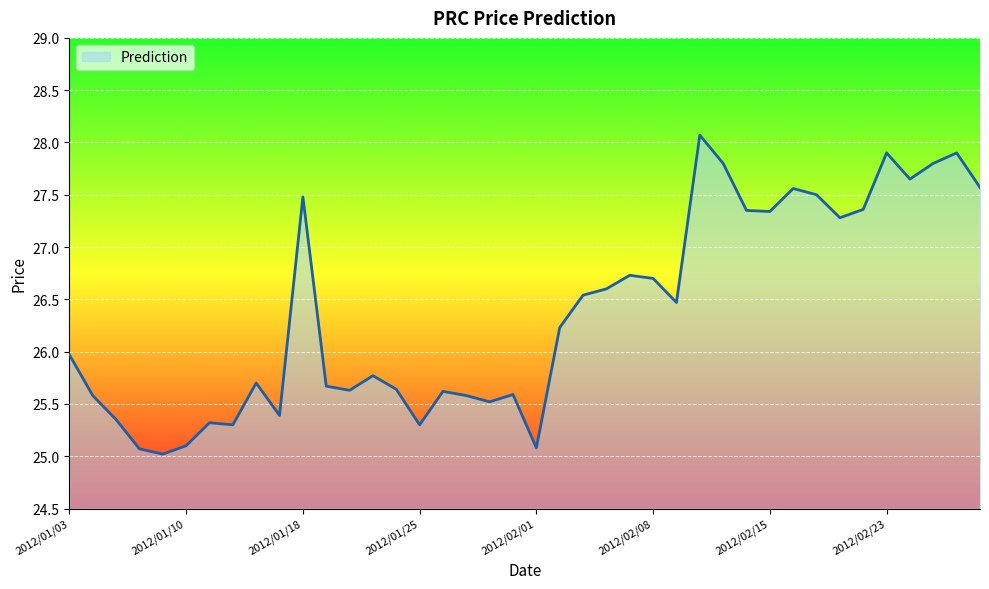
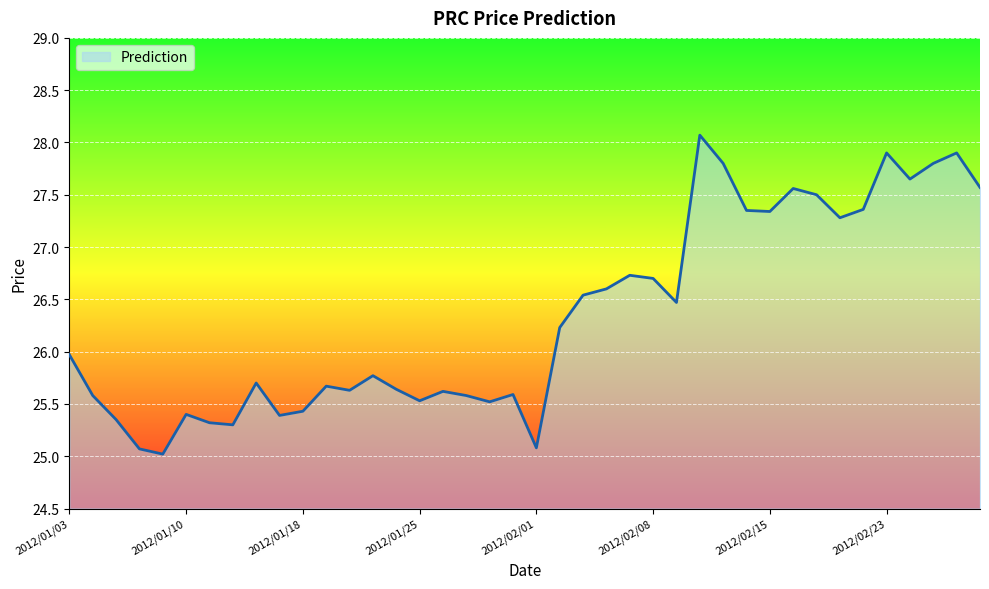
  {
    "2012/01/03": 25.97,
-   "2012/01/10": 25.1,
-   "2012/01/18": 27.48,
-   "2012/01/25": 25.30,
+   "2012/01/10": 25.4,
+   "2012/01/18": 25.43,
+   "2012/01/25": 25.53,
    "2012/02/01": 25.08,
    "2012/02/08": 26.70,
    "2012/02/15": 27.34,
    "2012/02/23": 27.90
  }
